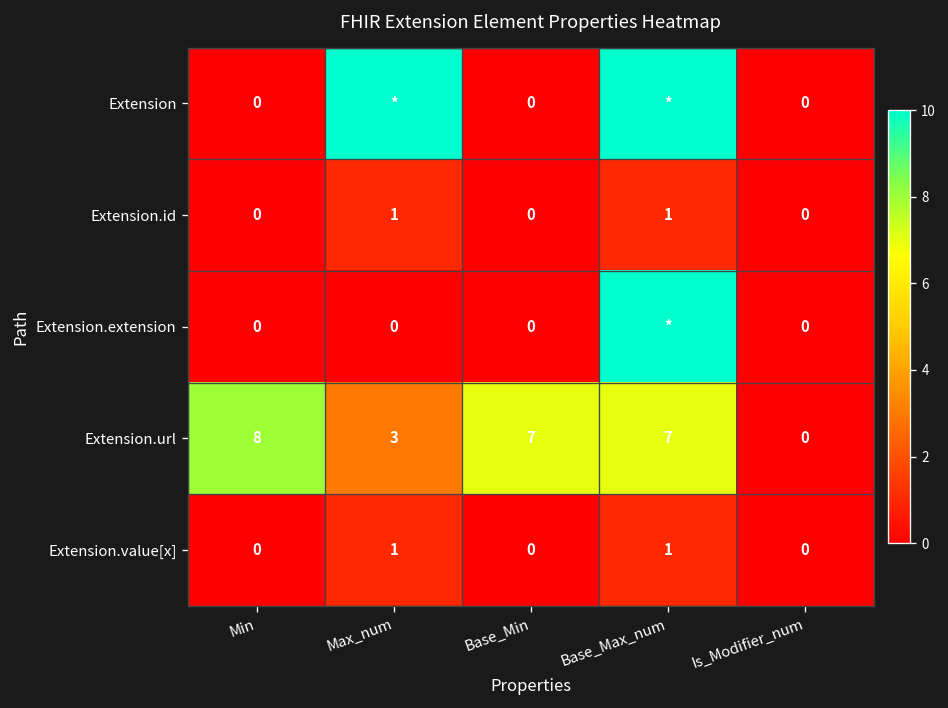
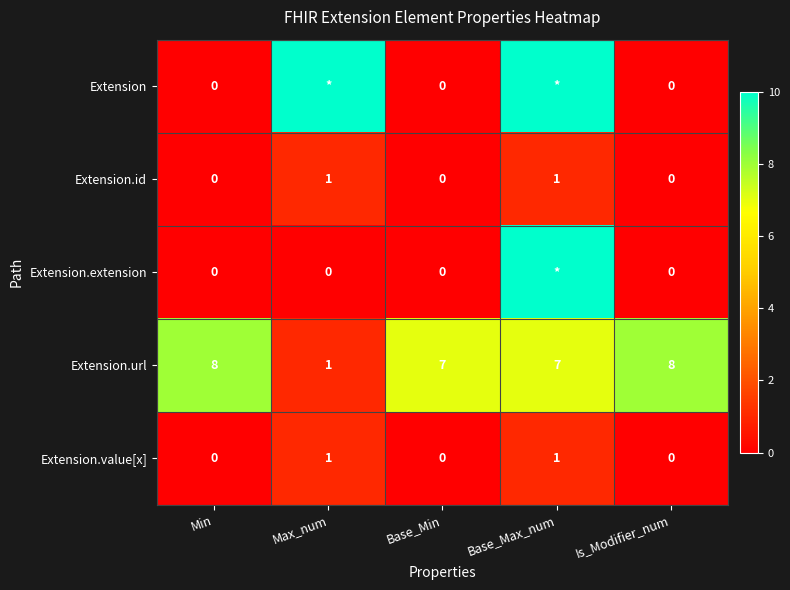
  {
    "Extension": {
      "Min": 0,
      "Base_Min": 0,
      "Is_Modifier_num": 0
    },
    "Extension.id": {
      "Min": 0,
      "Max_num": 1,
      "Base_Min": 0,
      "Base_Max_num": 1,
      "Is_Modifier_num": 0
    },
    "Extension.extension": {
      "Min": 0,
      "Max_num": 0,
      "Base_Min": 0,
      "Is_Modifier_num": 0
    },
    "Extension.url": {
      "Min": 8,
-     "Max_num": 3,
+     "Max_num": 1,
      "Base_Min": 7,
      "Base_Max_num": 7,
-     "Is_Modifier_num": 0
+     "Is_Modifier_num": 8
    },
    "Extension.value[x]": {
      "Min": 0,
      "Max_num": 1,
      "Base_Min": 0,
      "Base_Max_num": 1,
      "Is_Modifier_num": 0
    }
  }
